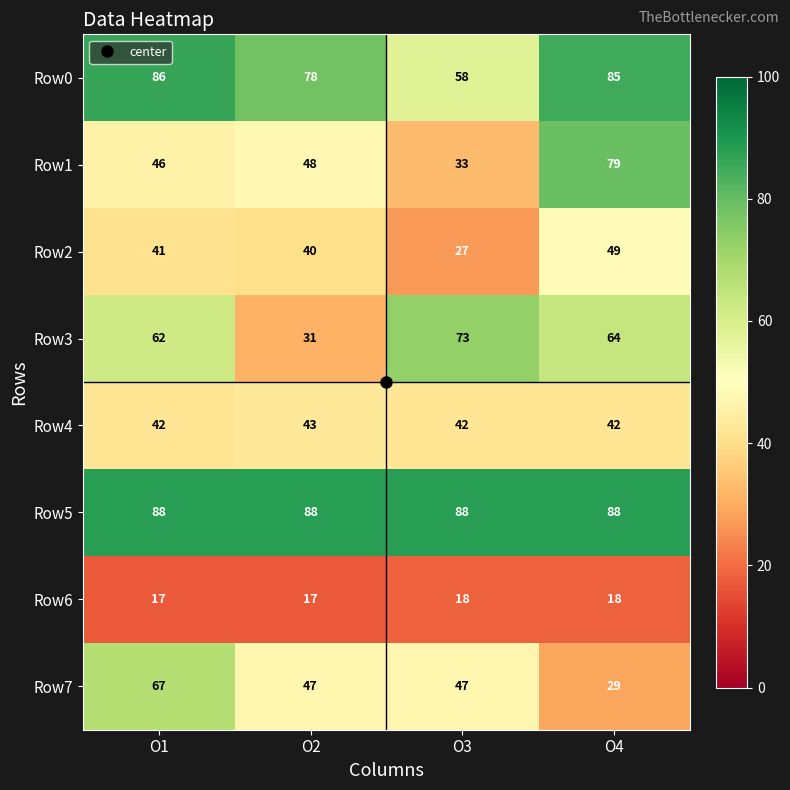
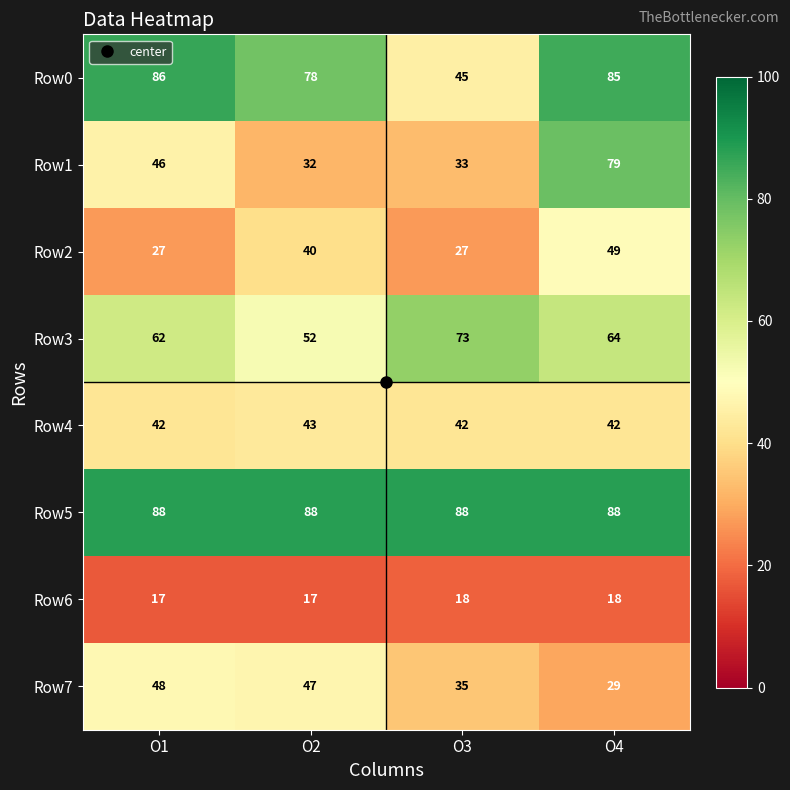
  {
    "Row0": {
      "O1": 86,
      "O2": 78,
-     "O3": 58,
+     "O3": 45,
      "O4": 85
    },
    "Row1": {
      "O1": 46,
-     "O2": 48,
+     "O2": 32,
      "O3": 33,
      "O4": 79
    },
    "Row2": {
-     "O1": 41,
+     "O1": 27,
      "O2": 40,
      "O3": 27,
      "O4": 49
    },
    "Row3": {
      "O1": 62,
-     "O2": 31,
+     "O2": 52,
      "O3": 73,
      "O4": 64
    },
    "Row4": {
      "O1": 42,
      "O2": 43,
      "O3": 42,
      "O4": 42
    },
    "Row5": {
      "O1": 88,
      "O2": 88,
      "O3": 88,
      "O4": 88
    },
    "Row6": {
      "O1": 17,
      "O2": 17,
      "O3": 18,
      "O4": 18
    },
    "Row7": {
-     "O1": 67,
+     "O1": 48,
      "O2": 47,
-     "O3": 47,
+     "O3": 35,
      "O4": 29
    }
  }
